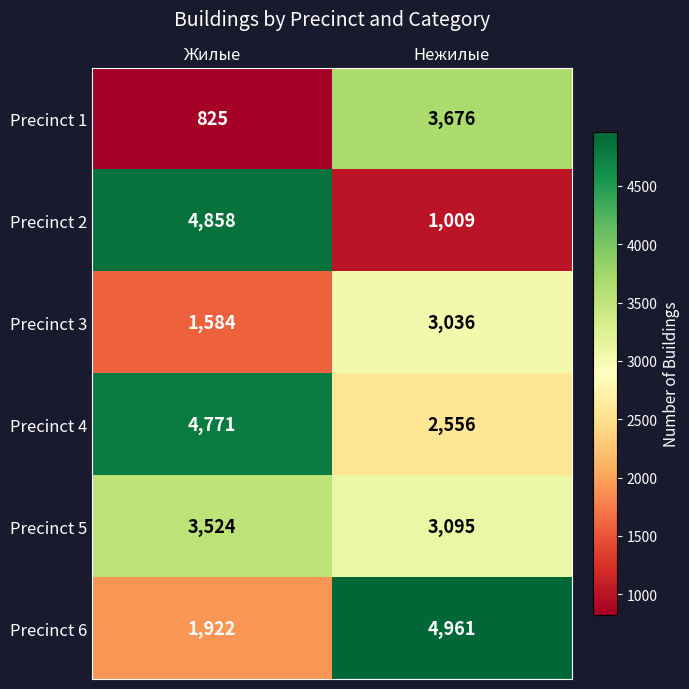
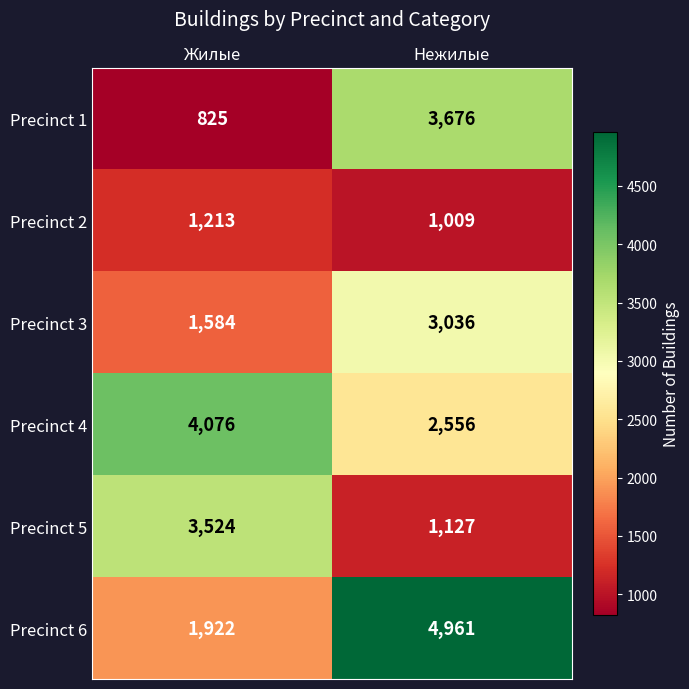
  {
    "Precinct 1": {
      "Жилые": "825",
      "Нежилые": "3,676"
    },
    "Precinct 2": {
-     "Жилые": "4,858",
+     "Жилые": "1,213",
      "Нежилые": "1,009"
    },
    "Precinct 3": {
      "Жилые": "1,584",
      "Нежилые": "3,036"
    },
    "Precinct 4": {
-     "Жилые": "4,771",
+     "Жилые": "4,076",
      "Нежилые": "2,556"
    },
    "Precinct 5": {
      "Жилые": "3,524",
-     "Нежилые": "3,095"
+     "Нежилые": "1,127"
    },
    "Precinct 6": {
      "Жилые": "1,922",
      "Нежилые": "4,961"
    }
  }
